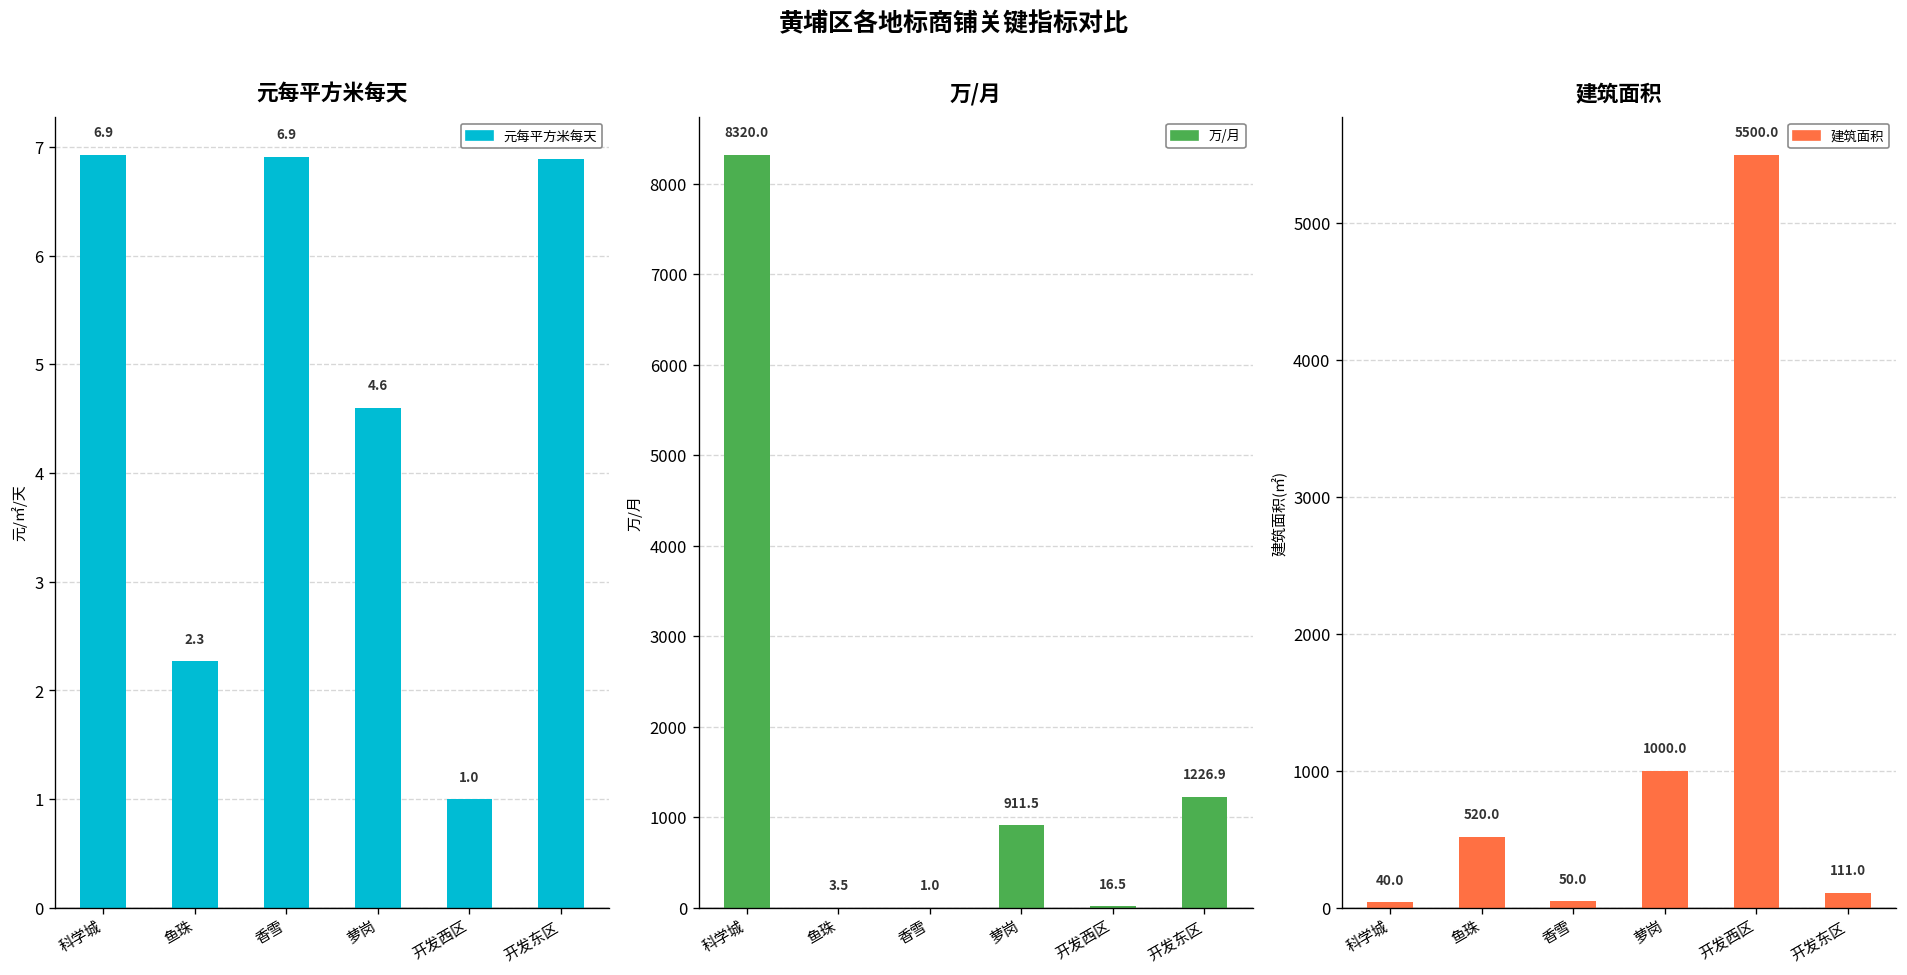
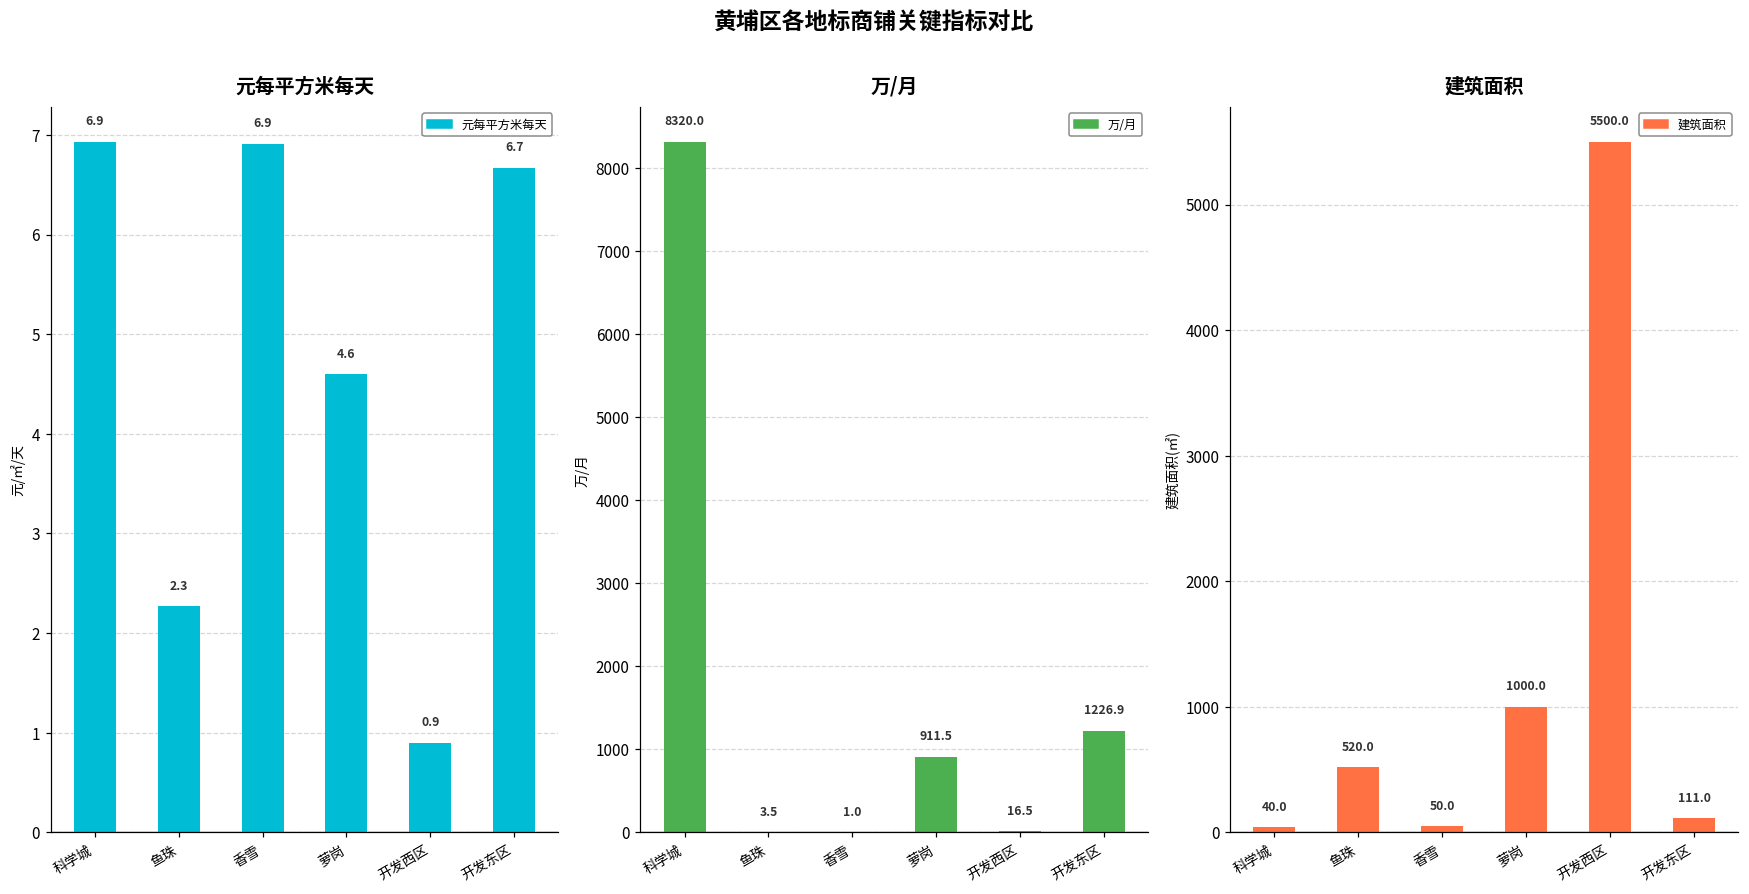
  {
    "元每平方米每天": {
      "元每平方米每天": {
        "科学城": 6.9,
        "鱼珠": 2.3,
        "香雪": 6.9,
        "萝岗": 4.6,
-       "开发西区": 1.0,
-       "开发东区": 6.9
+       "开发西区": 0.9,
+       "开发东区": 6.7
      }
    },
    "万/月": {
      "万/月": {
        "科学城": 8320.0,
        "鱼珠": 3.5,
        "香雪": 1.0,
        "萝岗": 911.5,
        "开发西区": 16.5,
        "开发东区": 1226.9
      }
    }
  }
